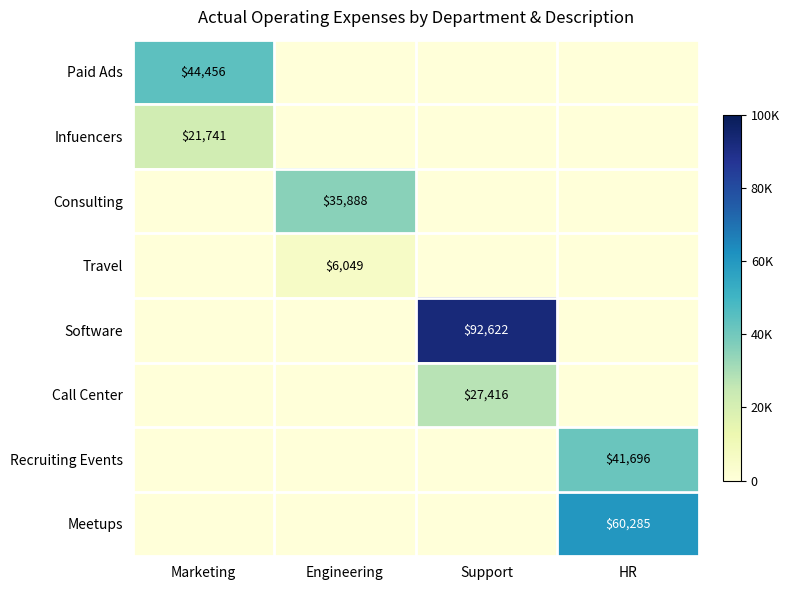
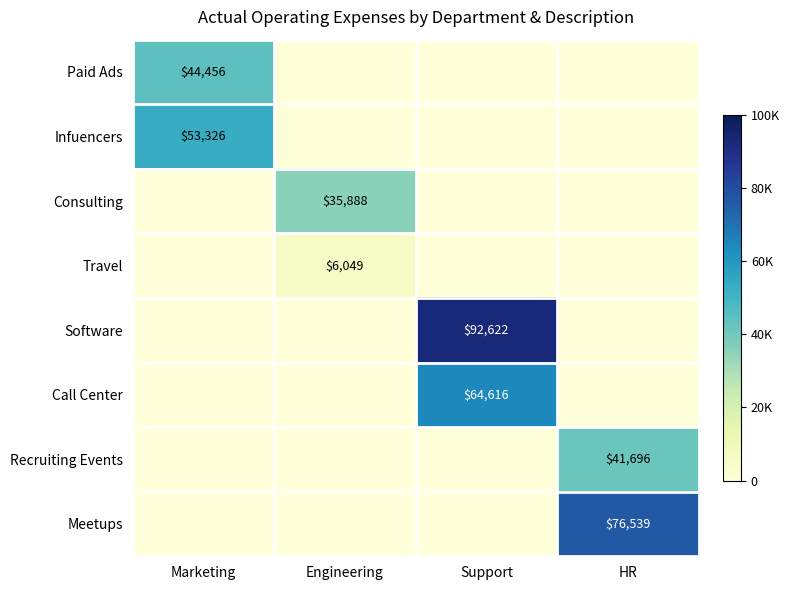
  {
    "Paid Ads": {
      "Marketing": "$44,456"
    },
    "Infuencers": {
-     "Marketing": "$21,741"
+     "Marketing": "$53,326"
    },
    "Consulting": {
      "Engineering": "$35,888"
    },
    "Travel": {
      "Engineering": "$6,049"
    },
    "Software": {
      "Support": "$92,622"
    },
    "Call Center": {
-     "Support": "$27,416"
+     "Support": "$64,616"
    },
    "Recruiting Events": {
      "HR": "$41,696"
    },
    "Meetups": {
-     "HR": "$60,285"
+     "HR": "$76,539"
    }
  }
